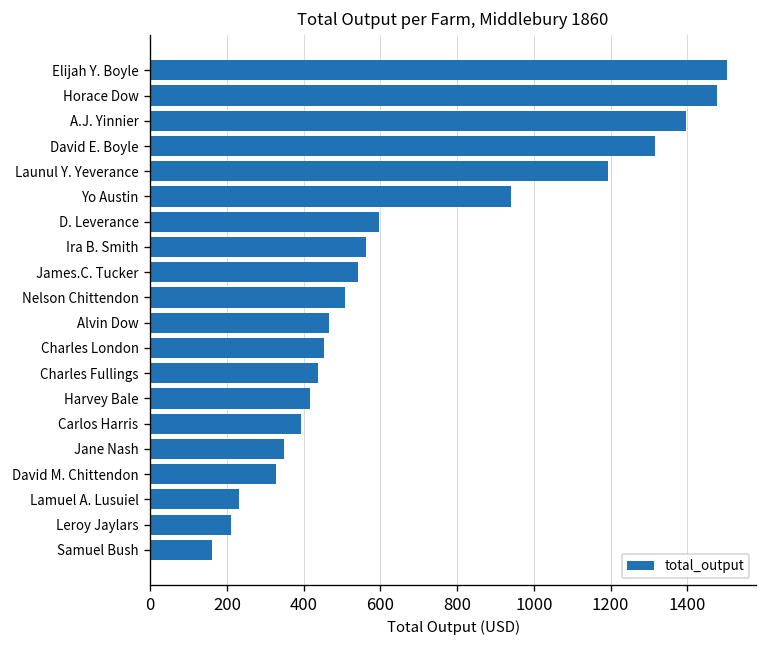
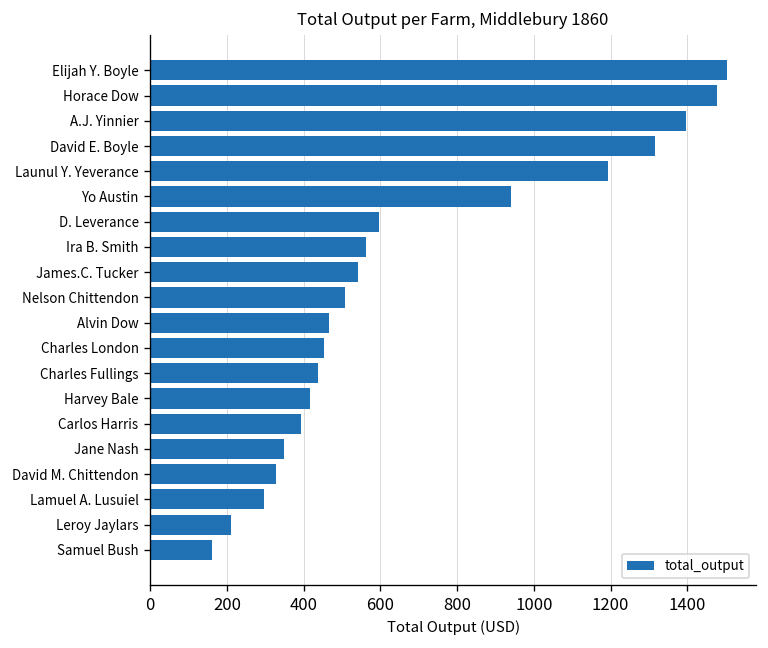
  {
    "Elijah Y. Boyle": 1500,
    "Horace Dow": 1480,
    "A.J. Yinnier": 1400,
    "David E. Boyle": 1320,
    "Launul Y. Yeverance": 1190,
    "Yo Austin": 940,
    "D. Leverance": 600,
    "Ira B. Smith": 560,
    "James.C. Tucker": 540,
    "Nelson Chittendon": 510,
    "Alvin Dow": 470,
    "Charles London": 450,
    "Charles Fullings": 440,
    "Harvey Bale": 420,
    "Carlos Harris": 390,
    "Jane Nash": 350,
    "David M. Chittendon": 330,
-   "Lamuel A. Lusuiel": 230,
+   "Lamuel A. Lusuiel": 300,
    "Leroy Jaylars": 210,
    "Samuel Bush": 160
  }
